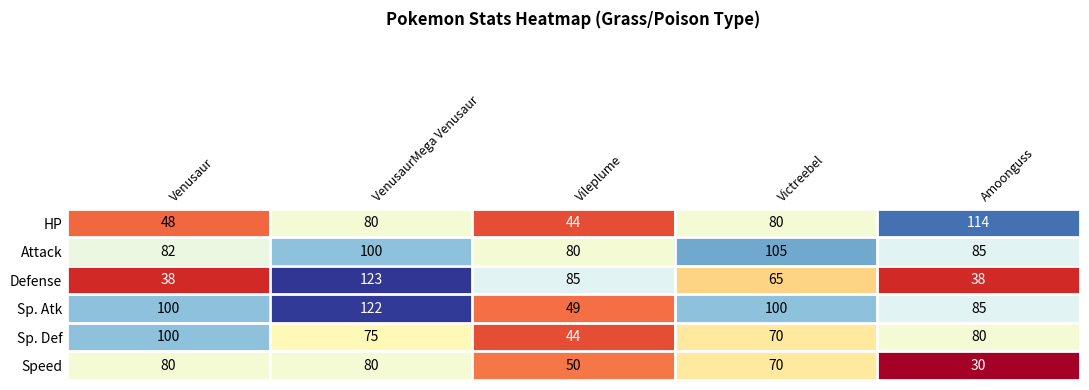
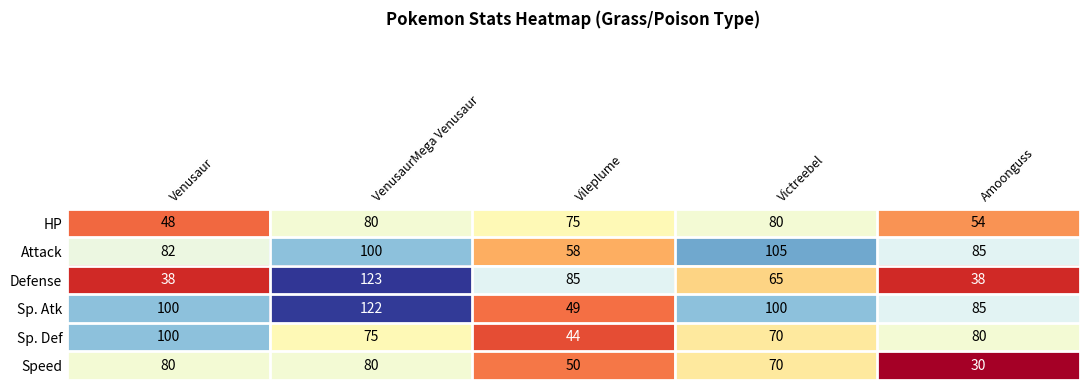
  {
    "HP": {
      "Venusaur": 48,
      "VenusaurMega Venusaur": 80,
-     "Vileplume": 44,
+     "Vileplume": 75,
      "Victreebel": 80,
-     "Amoonguss": 114
+     "Amoonguss": 54
    },
    "Attack": {
      "Venusaur": 82,
      "VenusaurMega Venusaur": 100,
-     "Vileplume": 80,
+     "Vileplume": 58,
      "Victreebel": 105,
      "Amoonguss": 85
    },
    "Defense": {
      "Venusaur": 38,
      "VenusaurMega Venusaur": 123,
      "Vileplume": 85,
      "Victreebel": 65,
      "Amoonguss": 38
    },
    "Sp. Atk": {
      "Venusaur": 100,
      "VenusaurMega Venusaur": 122,
      "Vileplume": 49,
      "Victreebel": 100,
      "Amoonguss": 85
    },
    "Sp. Def": {
      "Venusaur": 100,
      "VenusaurMega Venusaur": 75,
      "Vileplume": 44,
      "Victreebel": 70,
      "Amoonguss": 80
    },
    "Speed": {
      "Venusaur": 80,
      "VenusaurMega Venusaur": 80,
      "Vileplume": 50,
      "Victreebel": 70,
      "Amoonguss": 30
    }
  }
